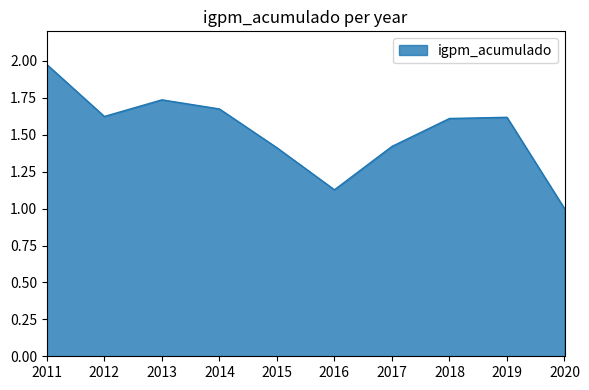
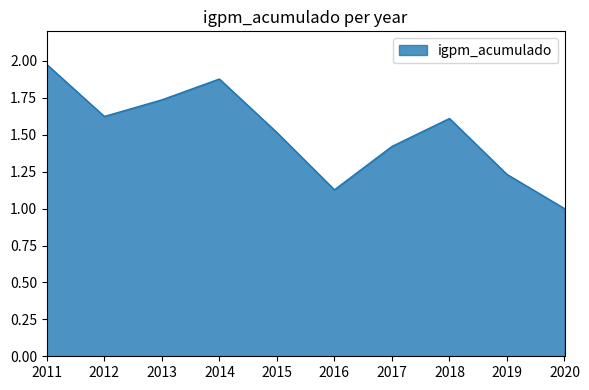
  {
    "2011": 1.98,
    "2012": 1.62,
    "2013": 1.74,
-   "2014": 1.67,
-   "2015": 1.41,
+   "2014": 1.88,
+   "2015": 1.51,
    "2016": 1.13,
    "2017": 1.42,
    "2018": 1.61,
-   "2019": 1.62,
+   "2019": 1.23,
    "2020": 1.00
  }
